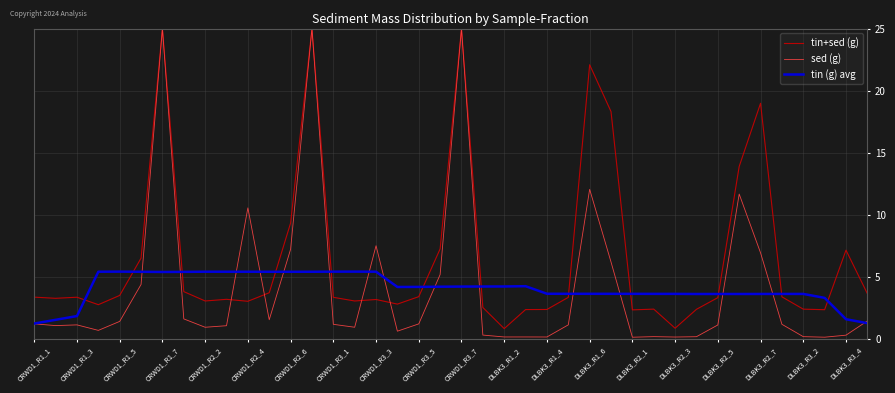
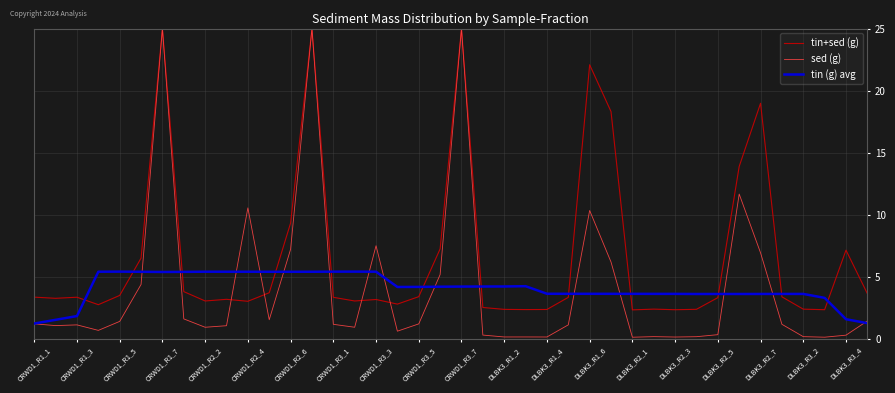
  {
    "tin+sed (g)": {
      "CRWD1_R1_1": 3.4,
      "CRWD1_R1_3": 3.4,
      "CRWD1_R1_5": 3.5,
      "CRWD1_R2_2": 3.1,
      "CRWD1_R2_4": 3.0,
      "CRWD1_R2_6": 9.3,
      "CRWD1_R3_1": 3.3,
      "CRWD1_R3_3": 3.2,
      "CRWD1_R3_5": 3.4,
-     "DLBK3_R1_2": 0.8,
+     "DLBK3_R1_2": 2.4,
      "DLBK3_R1_4": 2.4,
      "DLBK3_R1_6": 22.1,
      "DLBK3_R2_1": 2.3,
-     "DLBK3_R2_3": 0.9,
+     "DLBK3_R2_3": 2.3,
      "DLBK3_R2_5": 3.3,
      "DLBK3_R2_7": 19.0,
      "DLBK3_R3_2": 2.4,
      "DLBK3_R3_4": 7.1
    },
    "sed (g)": {
      "CRWD1_R1_3": 1.1,
      "CRWD1_R1_5": 1.4,
      "CRWD1_R2_2": 0.9,
      "CRWD1_R2_4": 10.6,
      "CRWD1_R2_6": 7.2,
      "CRWD1_R3_1": 1.2,
      "CRWD1_R3_3": 7.5,
      "CRWD1_R3_5": 1.2,
      "DLBK3_R1_2": 0.2,
      "DLBK3_R1_4": 0.2,
-     "DLBK3_R1_6": 12.0,
+     "DLBK3_R1_6": 10.3,
      "DLBK3_R2_1": 0.1,
      "DLBK3_R2_3": 0.1,
-     "DLBK3_R2_5": 1.1,
+     "DLBK3_R2_5": 0.3,
      "DLBK3_R2_7": 6.9,
      "DLBK3_R3_2": 0.2,
      "DLBK3_R3_4": 0.3
    },
    "tin (g) avg": {
      "CRWD1_R1_3": 1.8,
      "CRWD1_R1_5": 5.4,
      "CRWD1_R1_7": 5.4,
      "CRWD1_R2_2": 5.4,
      "CRWD1_R2_4": 5.4,
      "CRWD1_R2_6": 5.4,
      "CRWD1_R3_1": 5.4,
      "CRWD1_R3_3": 5.4,
      "CRWD1_R3_5": 4.2,
      "CRWD1_R3_7": 4.2,
      "DLBK3_R1_2": 4.2,
      "DLBK3_R1_4": 3.6,
      "DLBK3_R1_6": 3.6,
      "DLBK3_R2_1": 3.6,
      "DLBK3_R2_3": 3.6,
      "DLBK3_R2_5": 3.6,
      "DLBK3_R2_7": 3.6,
      "DLBK3_R3_2": 3.6,
      "DLBK3_R3_4": 1.6
    }
  }
